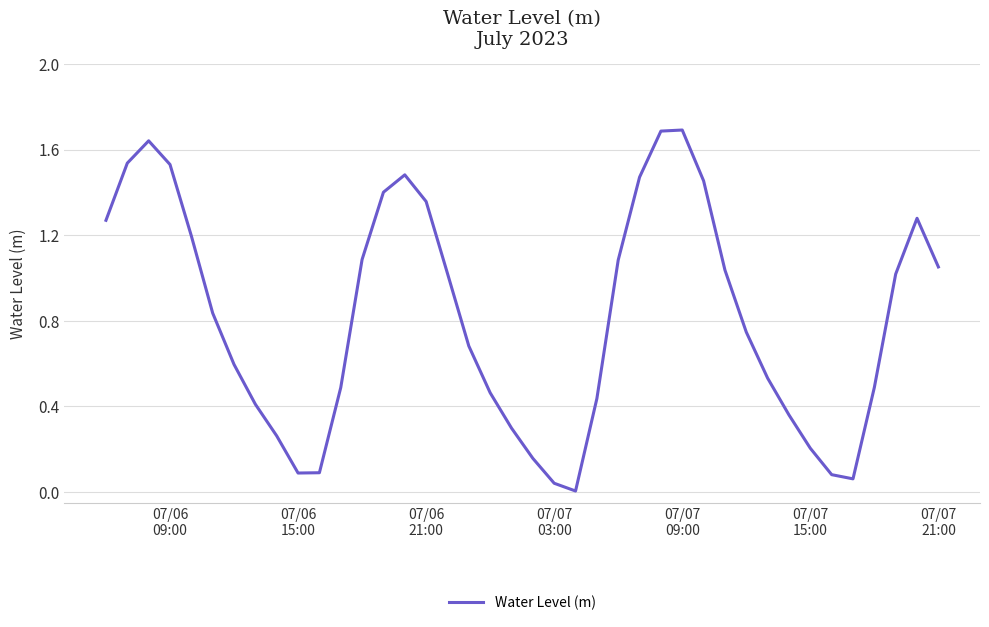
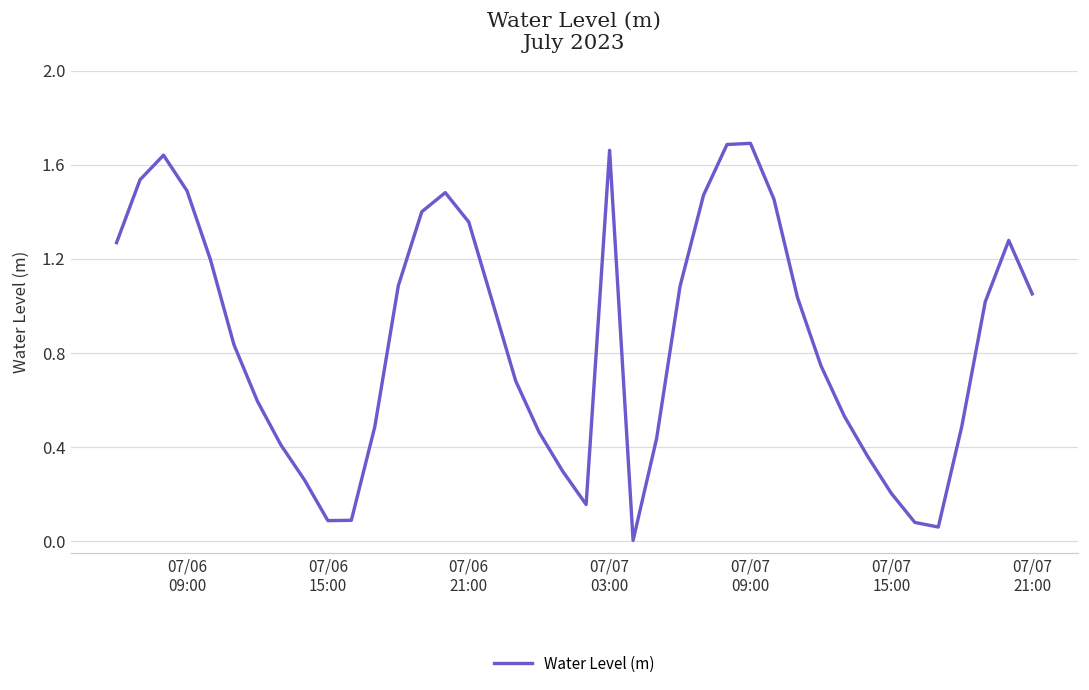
  {
-   "07/06 09:00": 1.53,
+   "07/06 09:00": 1.49,
    "07/06 15:00": 0.09,
    "07/06 21:00": 1.36,
-   "07/07 03:00": 0.04,
+   "07/07 03:00": 1.66,
    "07/07 09:00": 1.69,
    "07/07 15:00": 0.20,
    "07/07 21:00": 1.05
  }
